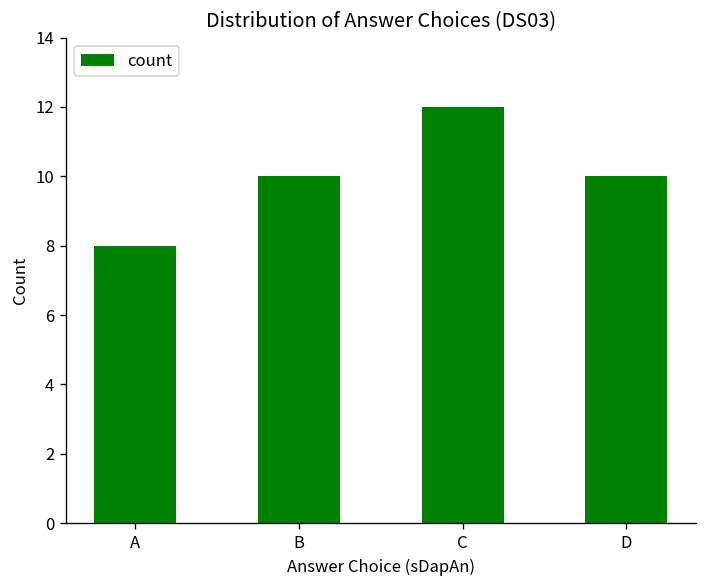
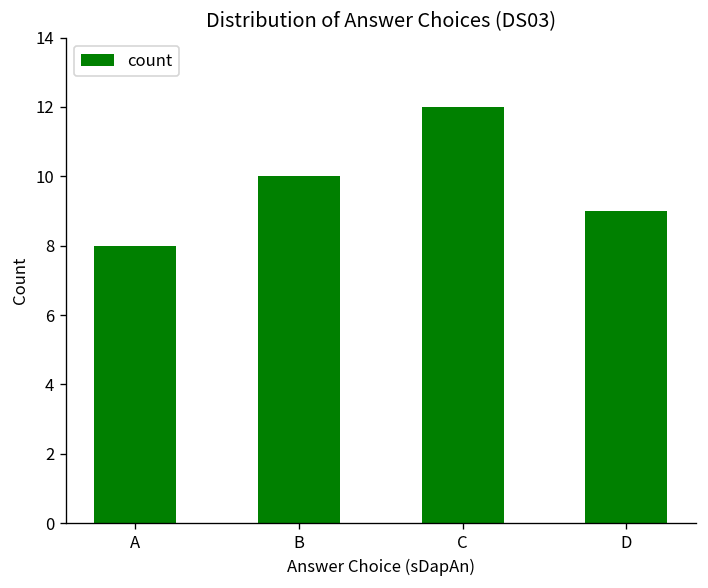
  {
    "A": 8,
    "B": 10,
    "C": 12,
-   "D": 10
+   "D": 9
  }
